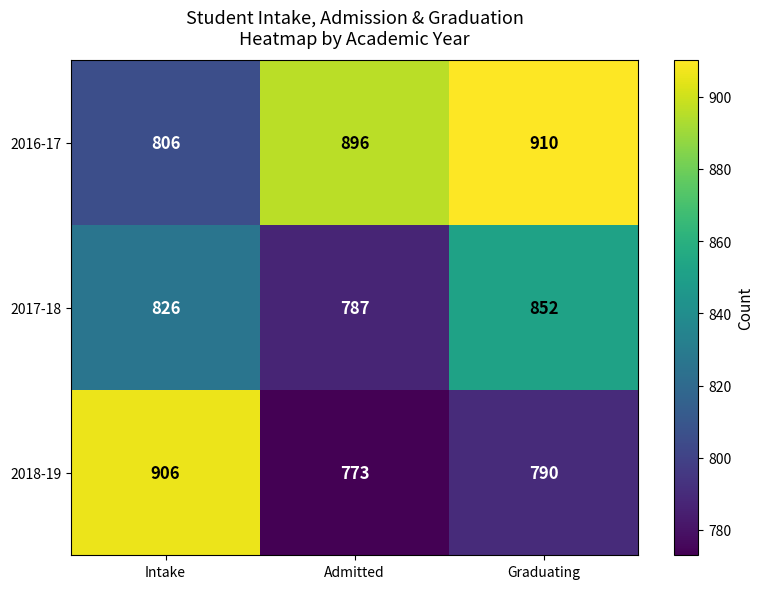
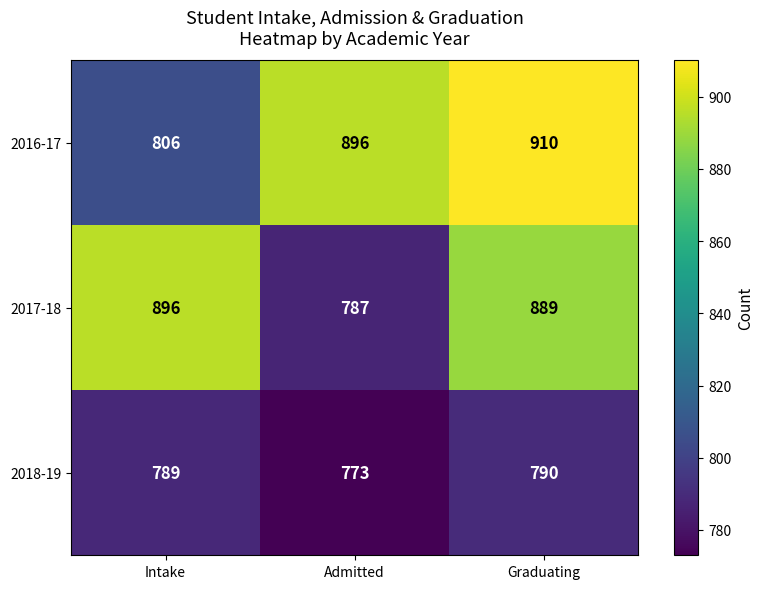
  {
    "2016-17": {
      "Intake": 806,
      "Admitted": 896,
      "Graduating": 910
    },
    "2017-18": {
-     "Intake": 826,
+     "Intake": 896,
      "Admitted": 787,
-     "Graduating": 852
+     "Graduating": 889
    },
    "2018-19": {
-     "Intake": 906,
+     "Intake": 789,
      "Admitted": 773,
      "Graduating": 790
    }
  }
